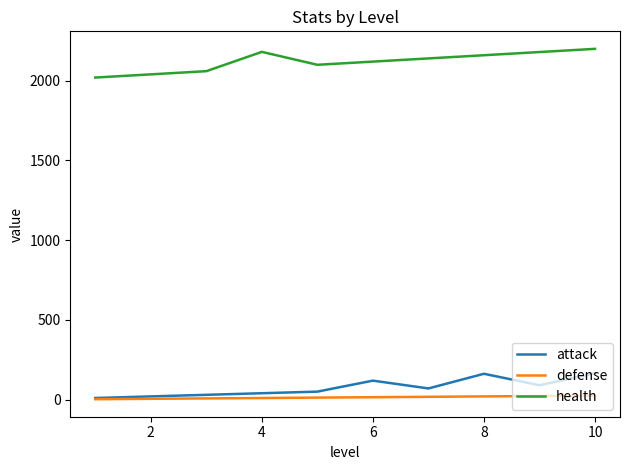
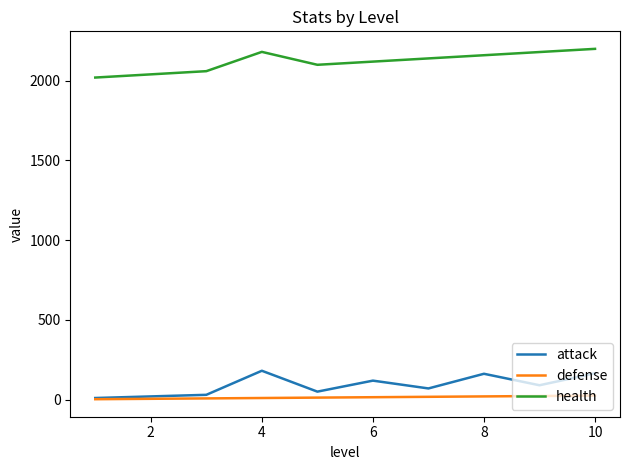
  {
    "attack": {
-     "4": 40,
+     "4": 180,
      "6": 120,
      "8": 160
    },
    "defense": {
      "4": 10,
      "6": 20,
      "8": 20
    },
    "health": {
      "2": 2040,
      "4": 2180,
      "6": 2120,
      "8": 2160,
      "10": 2200
    }
  }
